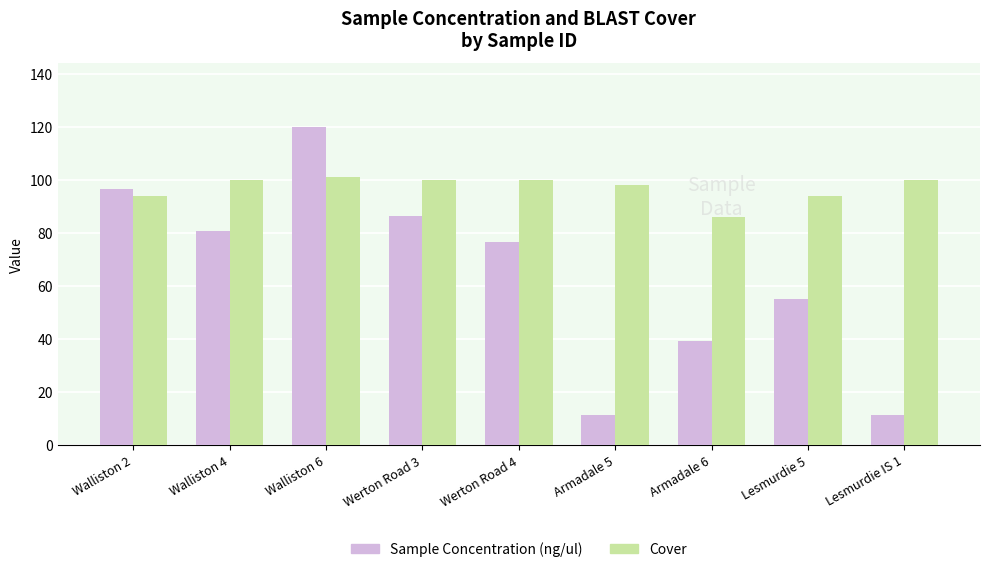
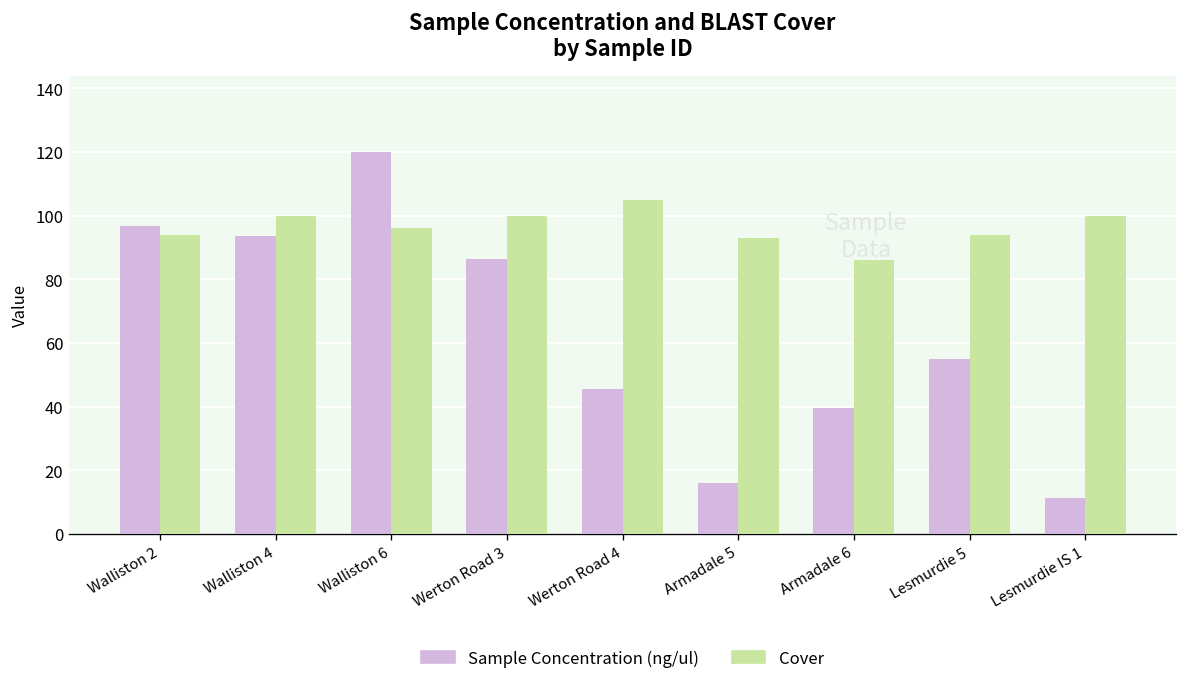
  {
    "Sample Concentration (ng/ul)": {
      "Walliston 2": 97,
-     "Walliston 4": 81,
+     "Walliston 4": 94,
      "Walliston 6": 120,
      "Werton Road 3": 87,
-     "Werton Road 4": 77,
-     "Armadale 5": 11,
+     "Werton Road 4": 46,
+     "Armadale 5": 16,
      "Armadale 6": 39,
      "Lesmurdie 5": 55,
      "Lesmurdie IS 1": 11
    },
    "Cover": {
      "Walliston 2": 94,
      "Walliston 4": 100,
-     "Walliston 6": 101,
+     "Walliston 6": 96,
      "Werton Road 3": 100,
-     "Werton Road 4": 100,
-     "Armadale 5": 98,
+     "Werton Road 4": 105,
+     "Armadale 5": 93,
      "Armadale 6": 86,
      "Lesmurdie 5": 94,
      "Lesmurdie IS 1": 100
    }
  }
